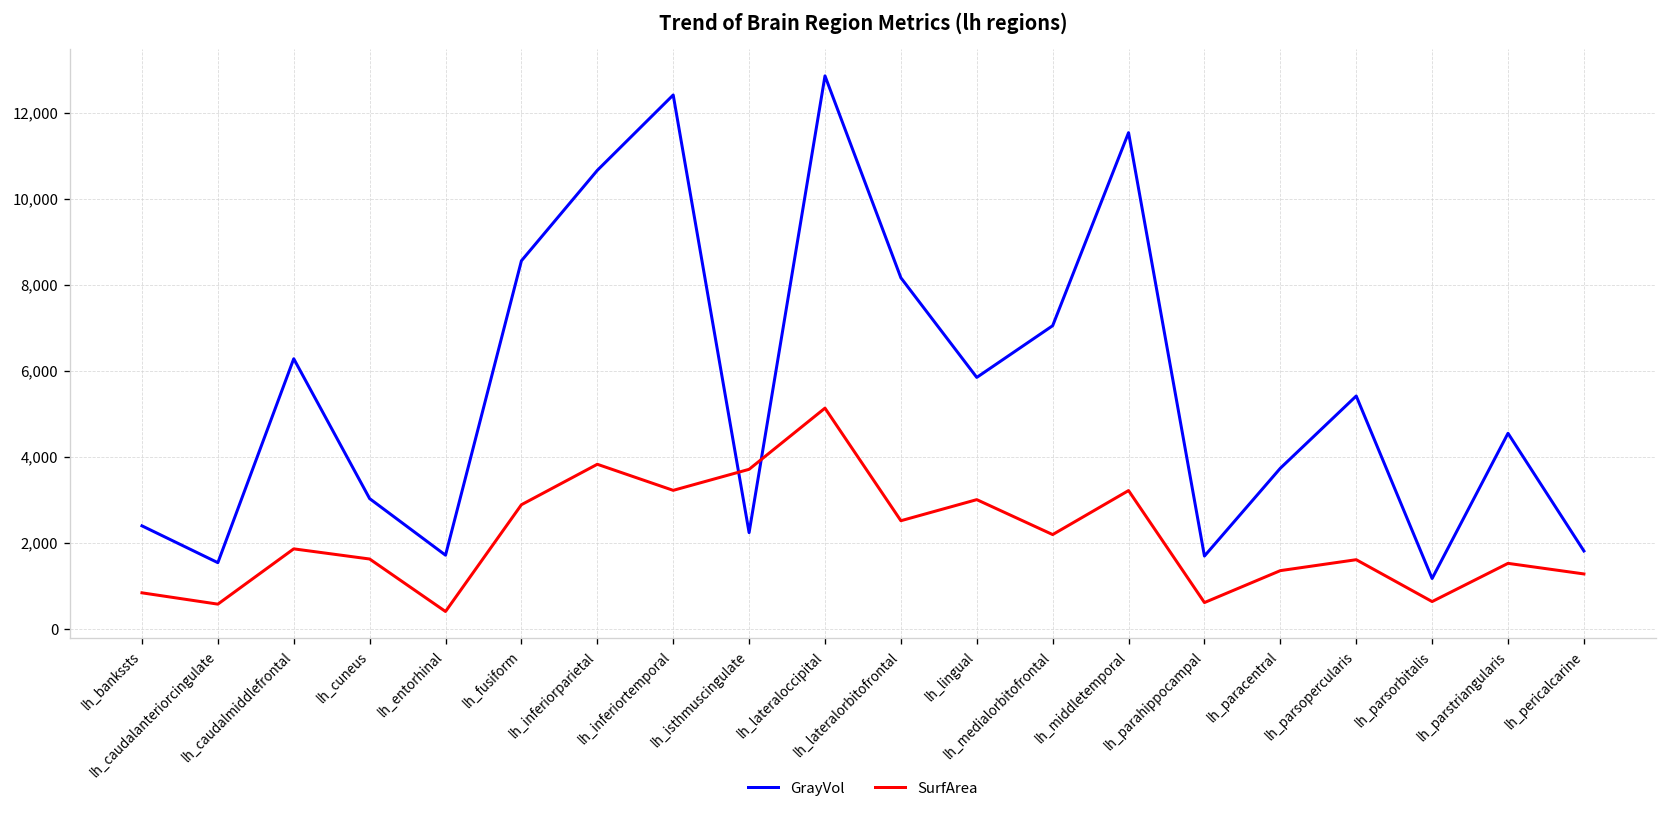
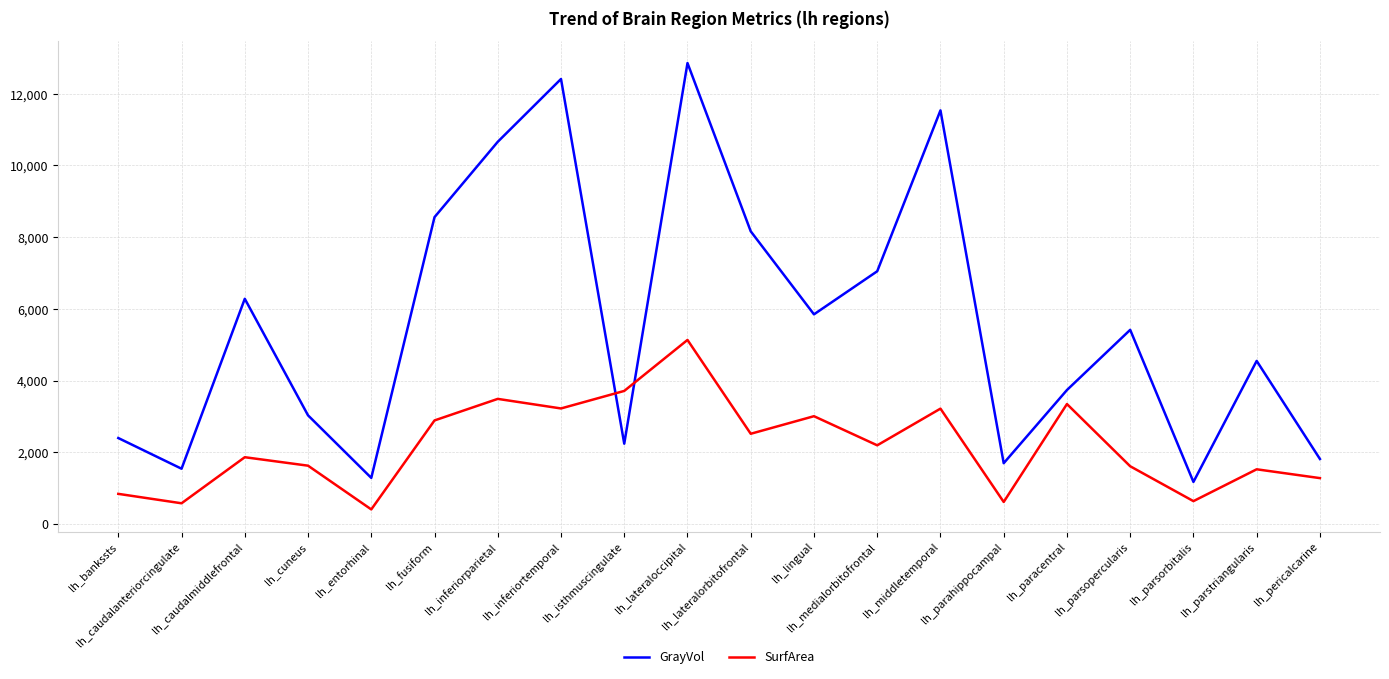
  {
    "GrayVol": {
      "lh_bankssts": "2,400",
      "lh_caudalanteriorcingulate": "1,500",
      "lh_caudalmiddlefrontal": "6,300",
      "lh_cuneus": "3,000",
-     "lh_entorhinal": "1,700",
+     "lh_entorhinal": "1,300",
      "lh_fusiform": "8,600",
      "lh_inferiorparietal": "10,700",
      "lh_inferiortemporal": "12,400",
      "lh_isthmuscingulate": "2,200",
      "lh_lateraloccipital": "12,900",
      "lh_lateralorbitofrontal": "8,200",
      "lh_lingual": "5,800",
      "lh_medialorbitofrontal": "7,100",
      "lh_middletemporal": "11,500",
      "lh_parahippocampal": "1,700",
      "lh_paracentral": "3,700",
      "lh_parsopercularis": "5,400",
      "lh_parsorbitalis": "1,200",
      "lh_parstriangularis": "4,500",
      "lh_pericalcarine": "1,800"
    },
    "SurfArea": {
      "lh_bankssts": "800",
      "lh_caudalanteriorcingulate": "600",
      "lh_caudalmiddlefrontal": "1,900",
      "lh_cuneus": "1,600",
      "lh_entorhinal": "400",
      "lh_fusiform": "2,900",
-     "lh_inferiorparietal": "3,800",
+     "lh_inferiorparietal": "3,500",
      "lh_inferiortemporal": "3,200",
      "lh_isthmuscingulate": "3,700",
      "lh_lateraloccipital": "5,100",
      "lh_lateralorbitofrontal": "2,500",
      "lh_lingual": "3,000",
      "lh_medialorbitofrontal": "2,200",
      "lh_middletemporal": "3,200",
      "lh_parahippocampal": "600",
-     "lh_paracentral": "1,400",
+     "lh_paracentral": "3,300",
      "lh_parsopercularis": "1,600",
      "lh_parsorbitalis": "600",
      "lh_parstriangularis": "1,500",
      "lh_pericalcarine": "1,300"
    }
  }
